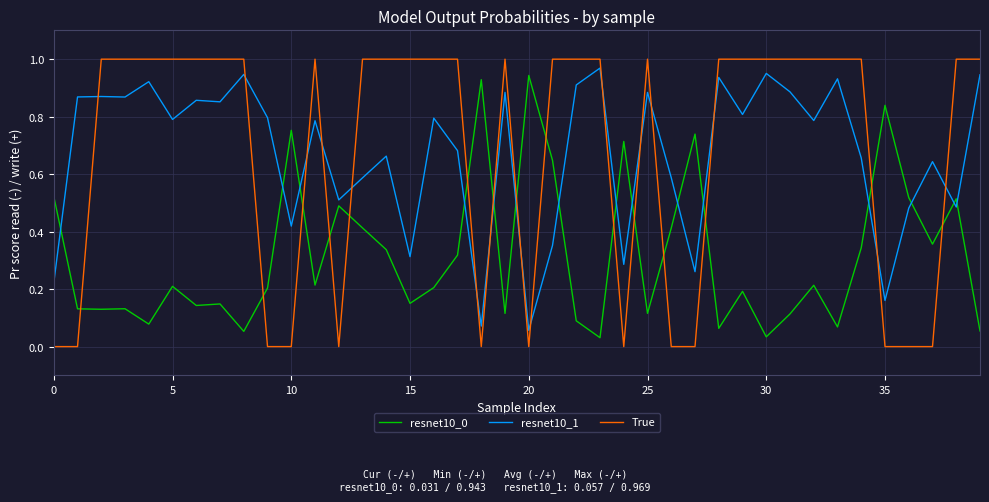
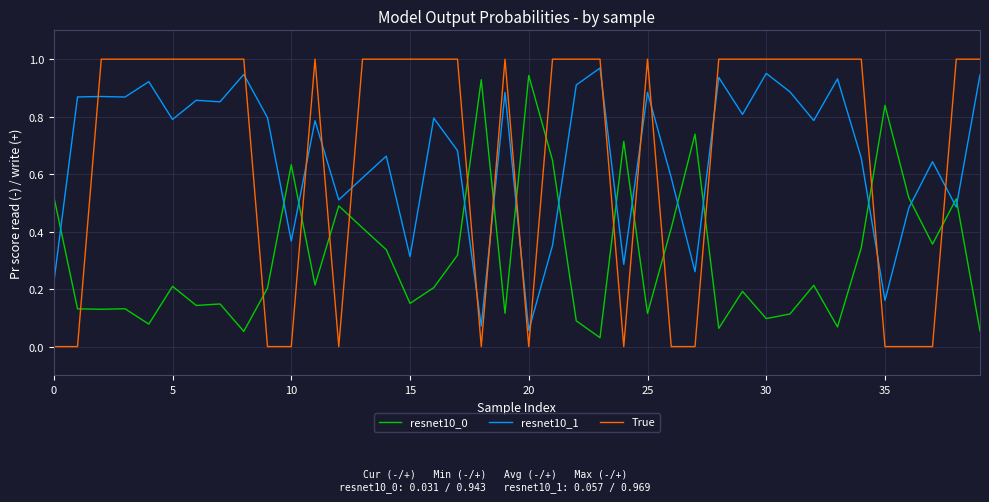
  {
    "resnet10_0": {
      "0": 0.52,
      "5": 0.21,
-     "10": 0.75,
+     "10": 0.63,
      "15": 0.15,
      "20": 0.94,
      "25": 0.12,
-     "30": 0.03,
+     "30": 0.10,
      "35": 0.84
    },
    "resnet10_1": {
      "0": 0.22,
      "5": 0.79,
-     "10": 0.42,
+     "10": 0.37,
      "15": 0.31,
      "20": 0.06,
      "25": 0.88,
      "30": 0.95,
      "35": 0.16
    },
    "True": {
      "0": 0.00,
      "5": 1.00,
      "10": 0.00,
      "15": 1.00,
      "20": 0.00,
      "25": 1.00,
      "30": 1.00,
      "35": 0.00
    }
  }
